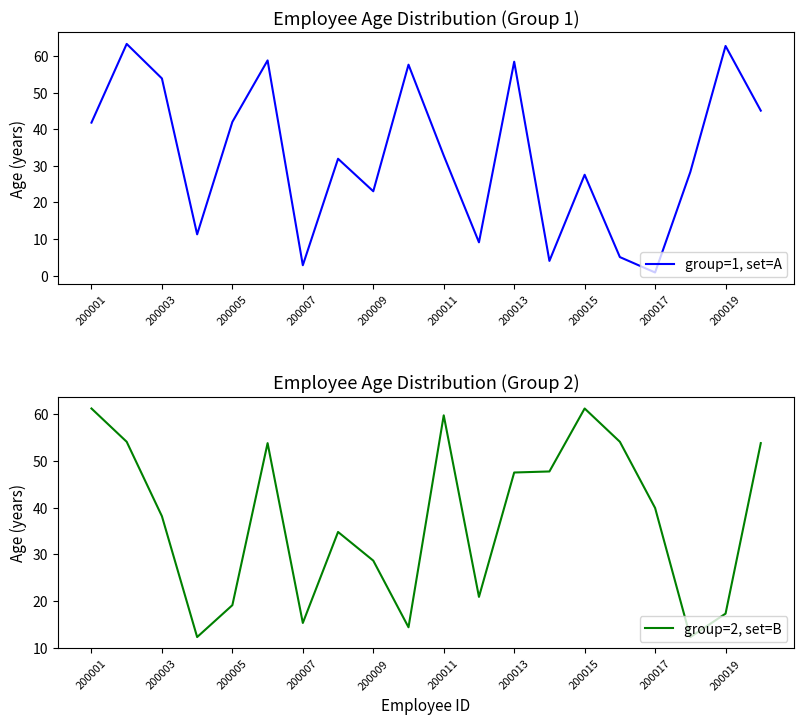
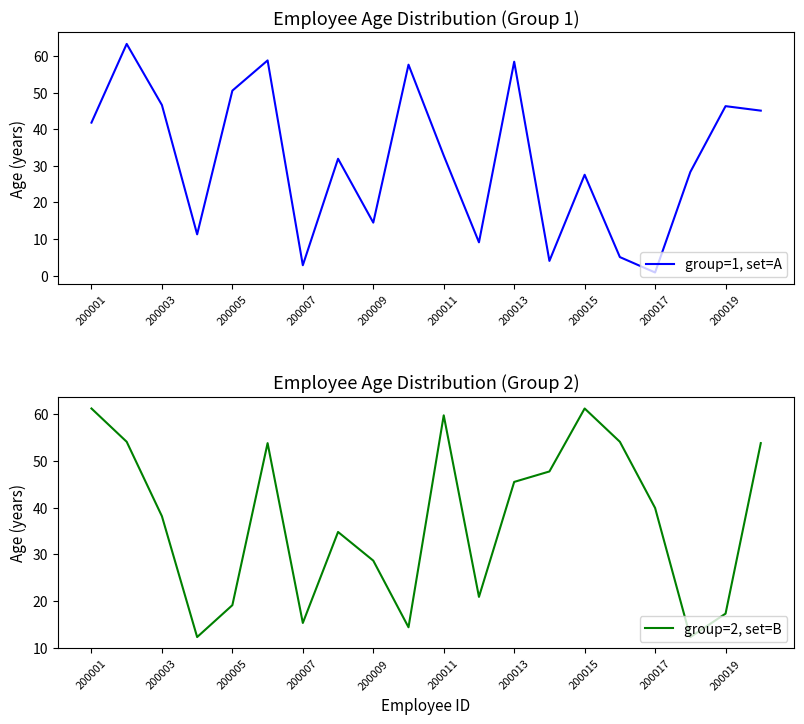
  {
    "Employee Age Distribution (Group 1)": {
      "200001": 42,
-     "200003": 54,
-     "200005": 42,
+     "200003": 47,
+     "200005": 51,
      "200007": 3,
-     "200009": 23,
+     "200009": 14,
      "200011": 33,
      "200013": 58,
      "200015": 28,
-     "200019": 63
+     "200019": 46
    },
    "Employee Age Distribution (Group 2)": {
      "200001": 61,
      "200003": 38,
      "200005": 19,
      "200007": 15,
      "200009": 29,
      "200011": 60,
-     "200013": 48,
+     "200013": 45,
      "200015": 61,
      "200017": 40,
      "200019": 17
    }
  }
